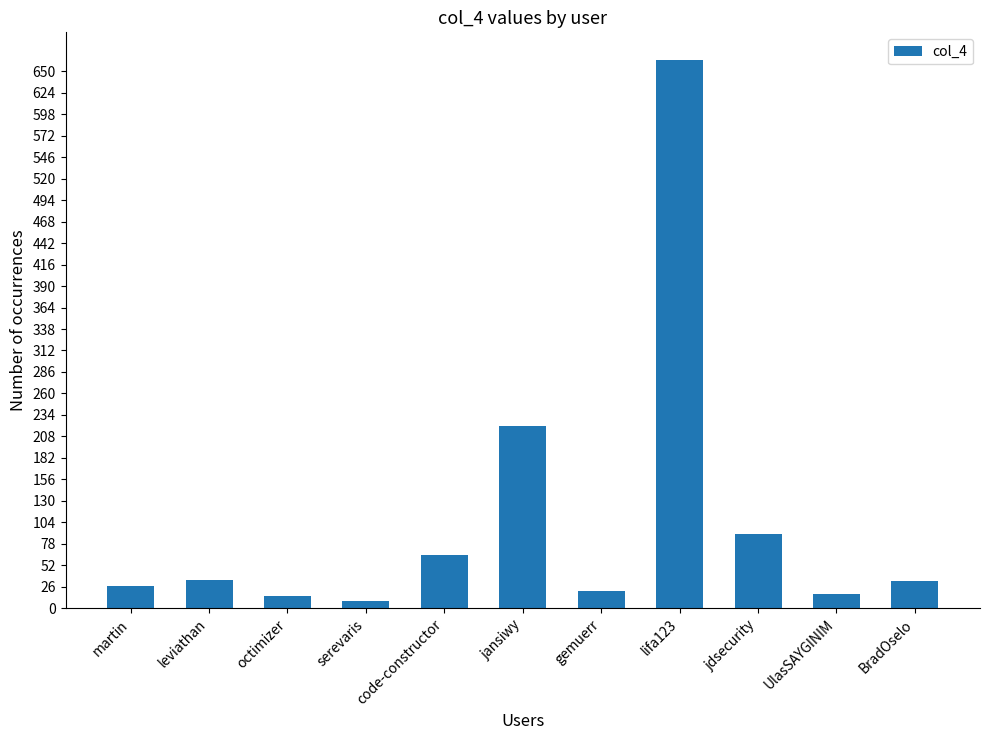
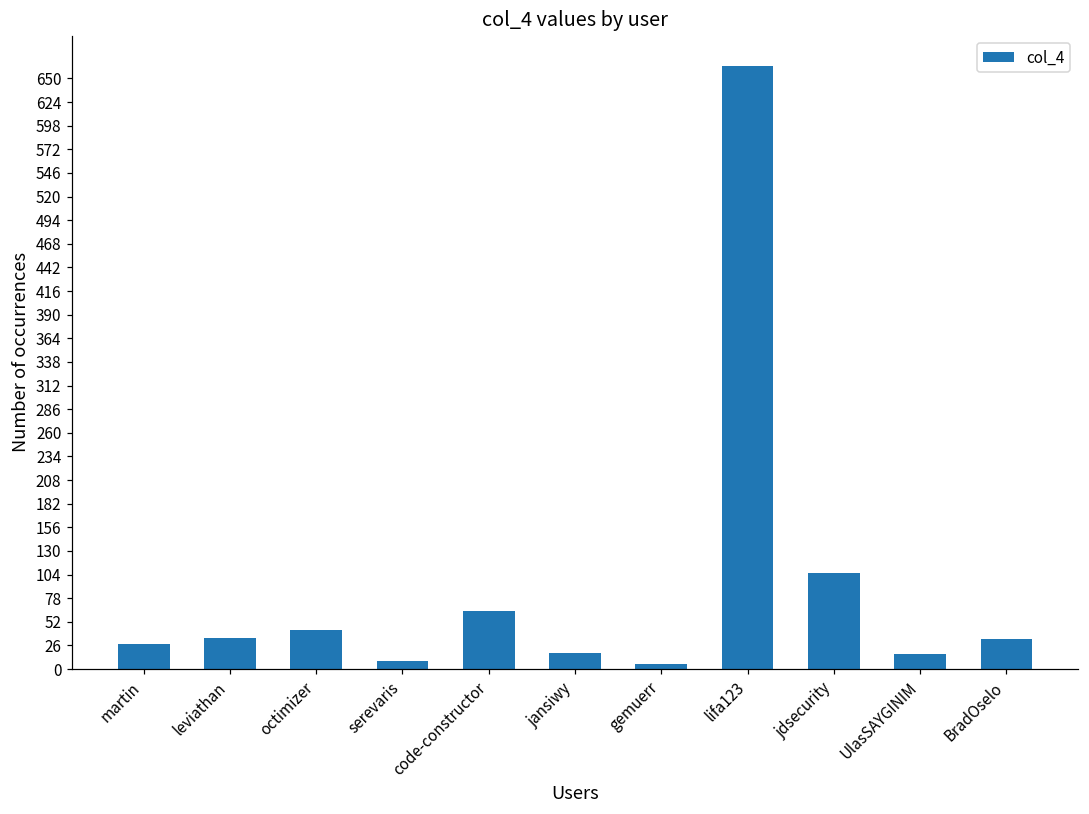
  {
    "martin": 30,
    "leviathan": 30,
-   "octimizer": 20,
+   "octimizer": 40,
    "serevaris": 10,
    "code-constructor": 60,
-   "jansiwy": 220,
-   "gemuerr": 20,
+   "jansiwy": 20,
+   "gemuerr": 10,
    "lifa123": 660,
-   "jdsecurity": 90,
+   "jdsecurity": 110,
    "UlasSAYGINIM": 20,
    "BradOselo": 30
  }
